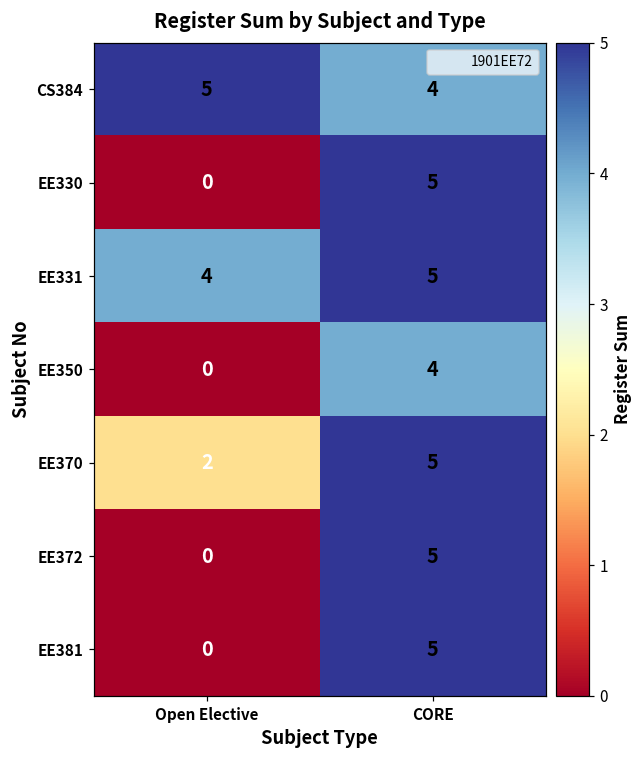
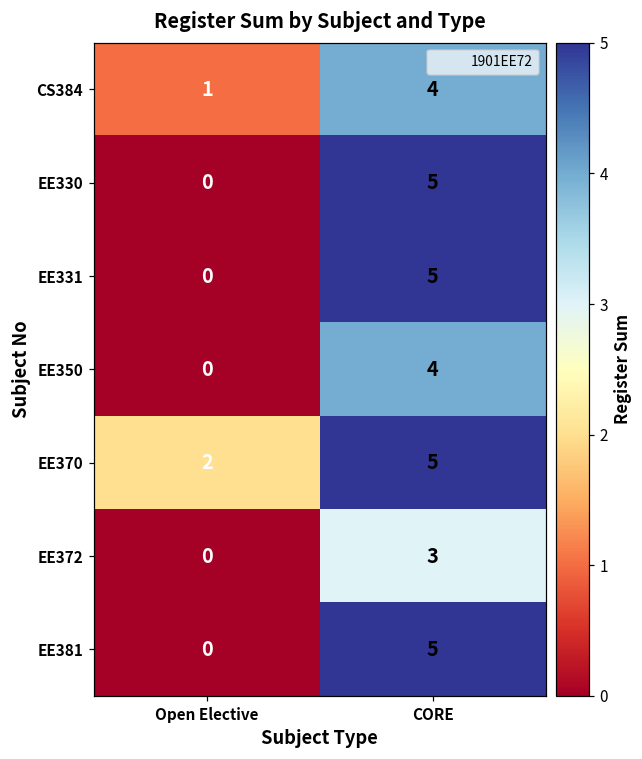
  {
    "CS384": {
-     "Open Elective": 5,
+     "Open Elective": 1,
      "CORE": 4
    },
    "EE330": {
      "Open Elective": 0,
      "CORE": 5
    },
    "EE331": {
-     "Open Elective": 4,
+     "Open Elective": 0,
      "CORE": 5
    },
    "EE350": {
      "Open Elective": 0,
      "CORE": 4
    },
    "EE370": {
      "Open Elective": 2,
      "CORE": 5
    },
    "EE372": {
      "Open Elective": 0,
-     "CORE": 5
+     "CORE": 3
    },
    "EE381": {
      "Open Elective": 0,
      "CORE": 5
    }
  }
